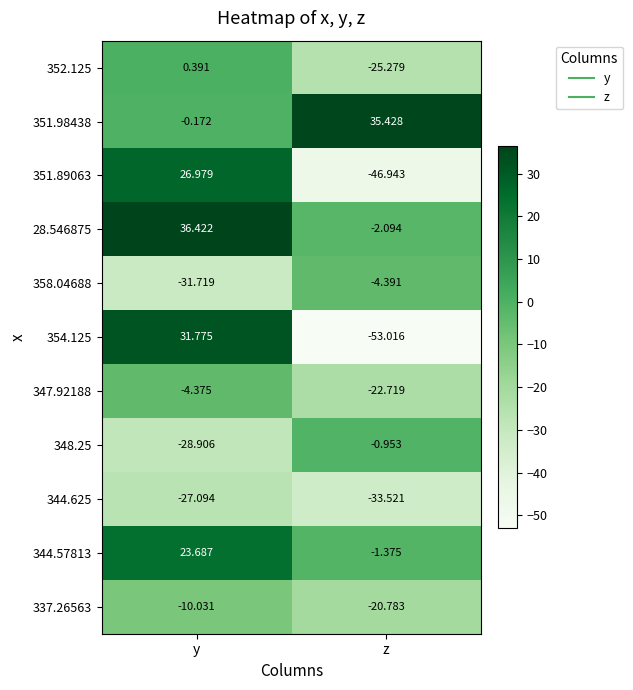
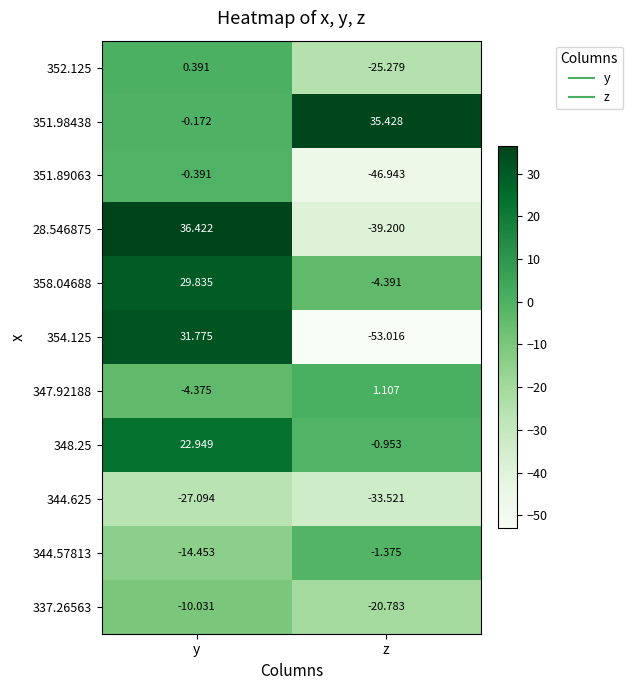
  {
    "352.125": {
      "y": 0.391,
      "z": -25.279
    },
    "351.98438": {
      "y": -0.172,
      "z": 35.428
    },
    "351.89063": {
-     "y": 26.979,
+     "y": -0.391,
      "z": -46.943
    },
    "28.546875": {
      "y": 36.422,
-     "z": -2.094
+     "z": -39.200
    },
    "358.04688": {
-     "y": -31.719,
+     "y": 29.835,
      "z": -4.391
    },
    "354.125": {
      "y": 31.775,
      "z": -53.016
    },
    "347.92188": {
      "y": -4.375,
-     "z": -22.719
+     "z": 1.107
    },
    "348.25": {
-     "y": -28.906,
+     "y": 22.949,
      "z": -0.953
    },
    "344.625": {
      "y": -27.094,
      "z": -33.521
    },
    "344.57813": {
-     "y": 23.687,
+     "y": -14.453,
      "z": -1.375
    },
    "337.26563": {
      "y": -10.031,
      "z": -20.783
    }
  }
